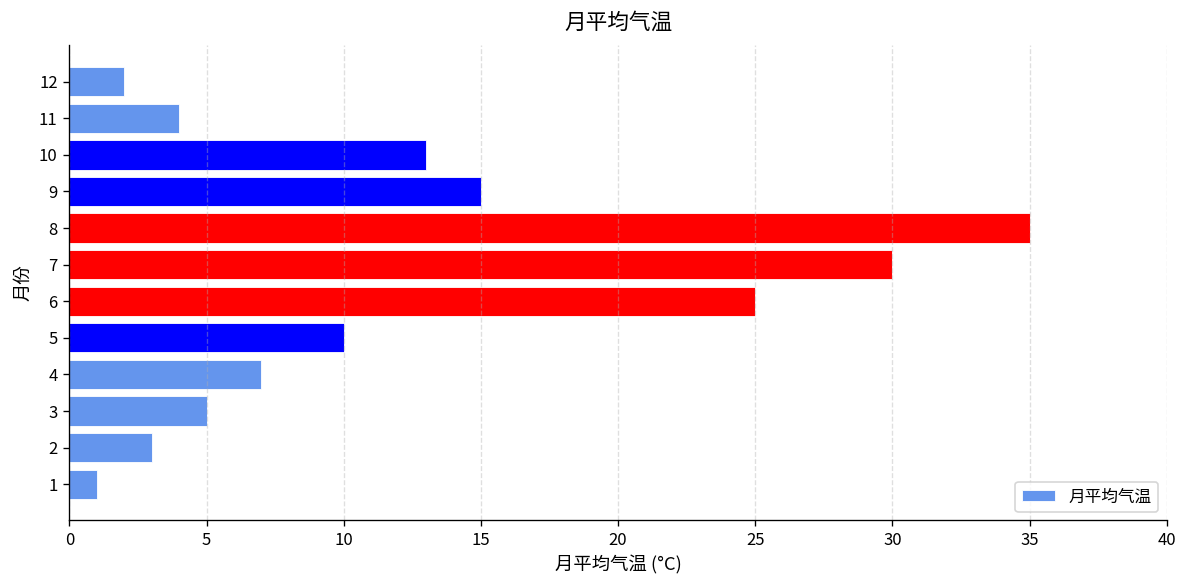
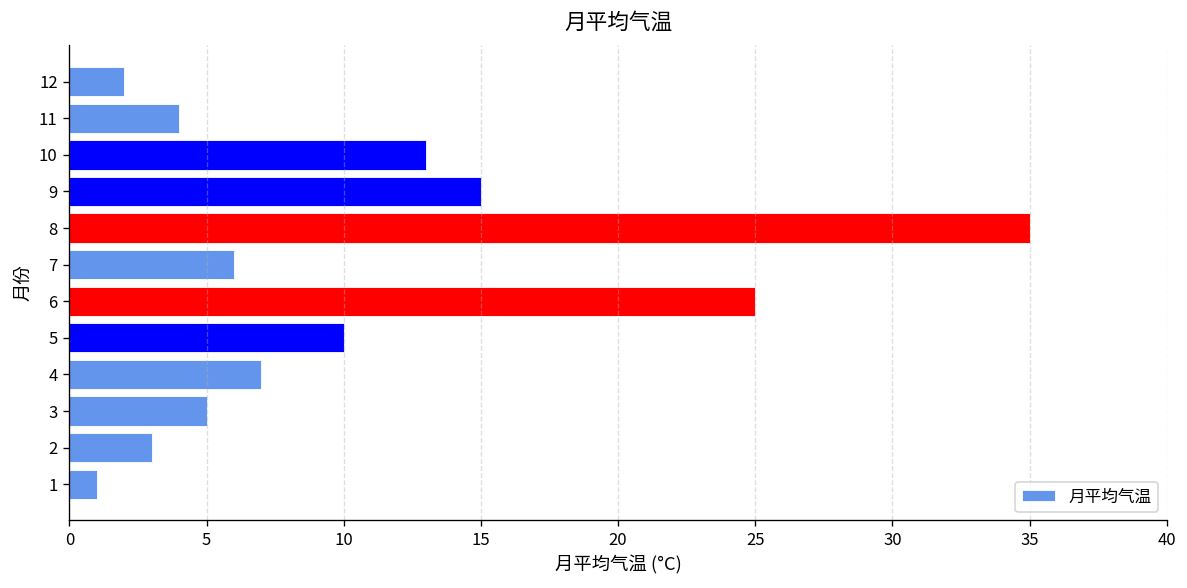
  {
    "12": 2,
    "11": 4,
    "10": 13,
    "9": 15,
    "8": 35,
-   "7": 30,
+   "7": 6,
    "6": 25,
    "5": 10,
    "4": 7,
    "3": 5,
    "2": 3,
    "1": 1
  }
